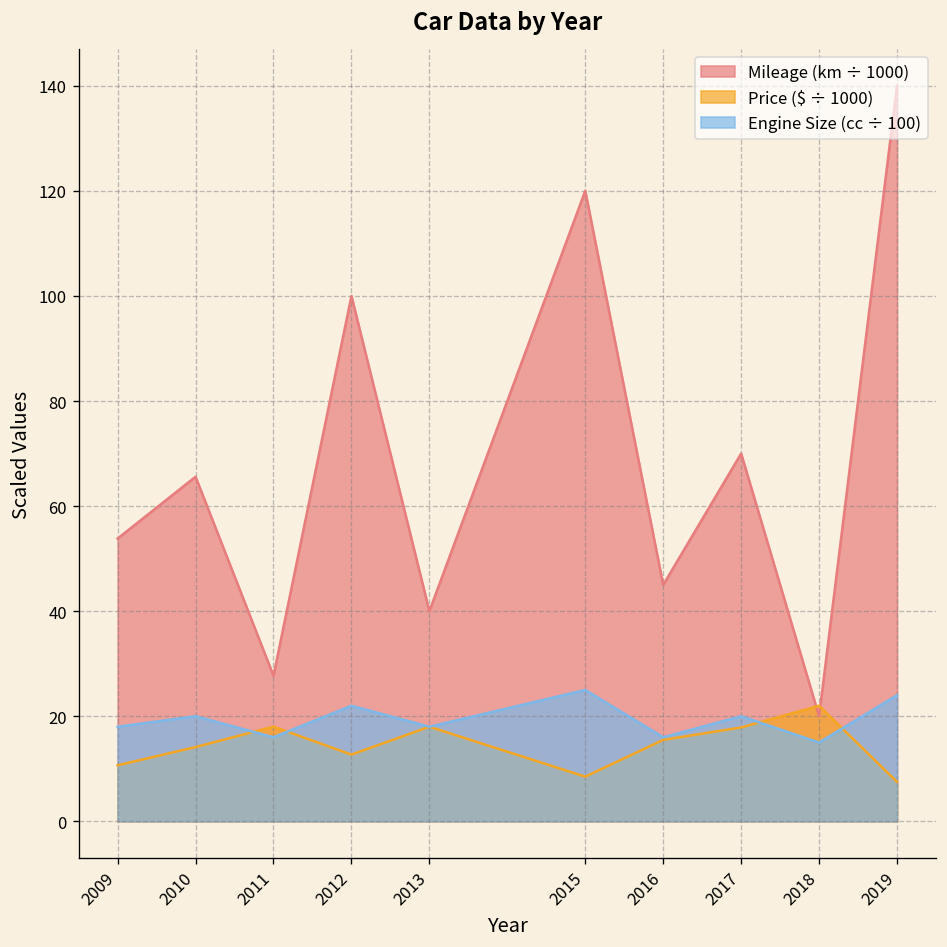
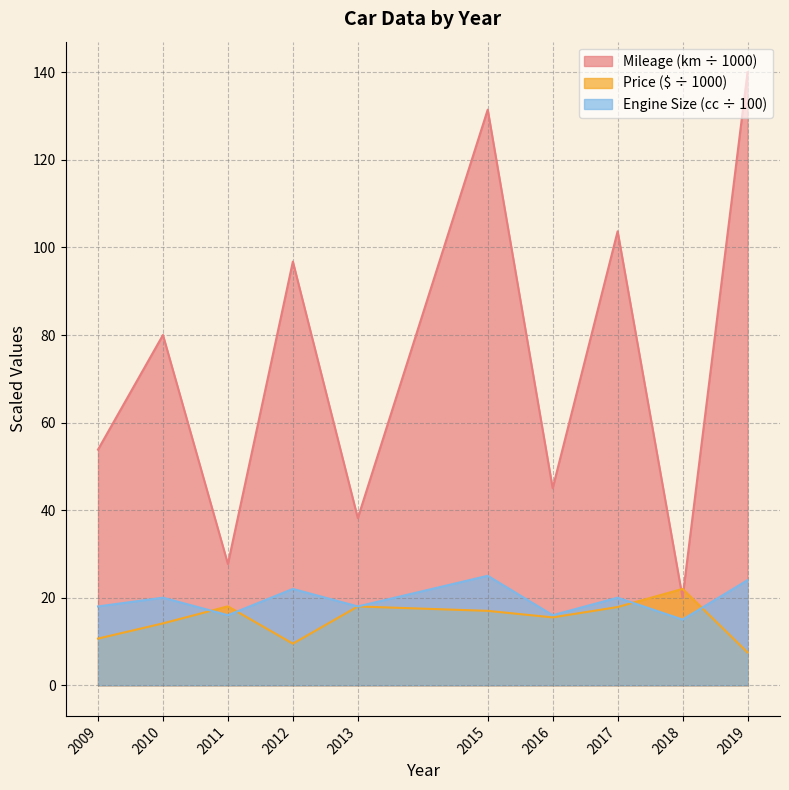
  {
    "Mileage (km ÷ 1000)": {
      "2009": 54,
-     "2010": 66,
+     "2010": 80,
      "2011": 28,
-     "2012": 100,
-     "2013": 40,
-     "2015": 120,
+     "2012": 97,
+     "2013": 38,
+     "2015": 131,
      "2016": 45,
-     "2017": 70,
+     "2017": 104,
      "2018": 20
    },
    "Price ($ ÷ 1000)": {
      "2009": 11,
      "2010": 14,
      "2011": 18,
-     "2012": 13,
-     "2015": 9,
+     "2012": 10,
+     "2015": 17,
      "2017": 18,
      "2018": 22,
      "2019": 8
    },
    "Engine Size (cc ÷ 100)": {
      "2009": 18,
      "2010": 20,
      "2011": 16,
      "2012": 22,
      "2015": 25,
      "2017": 20,
      "2018": 15,
      "2019": 24
    }
  }
